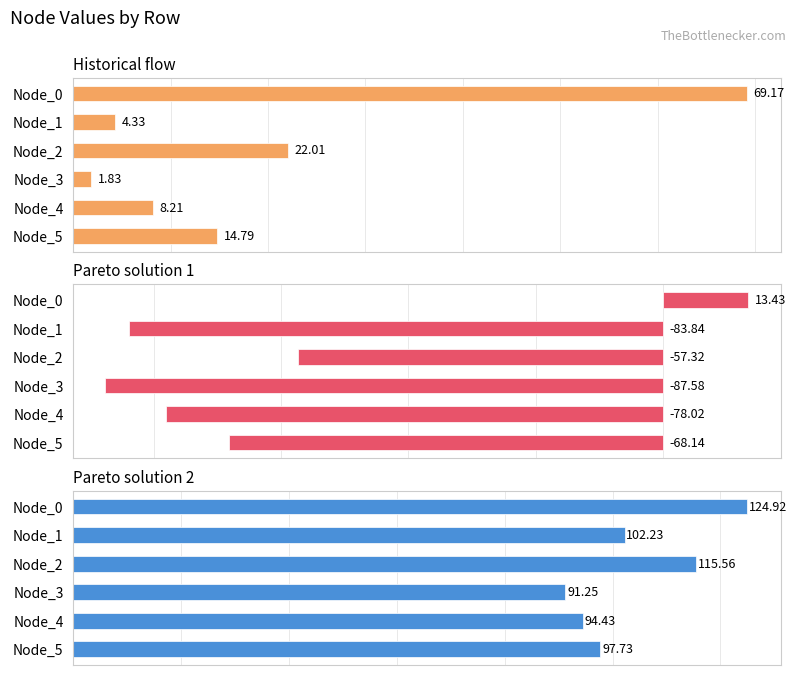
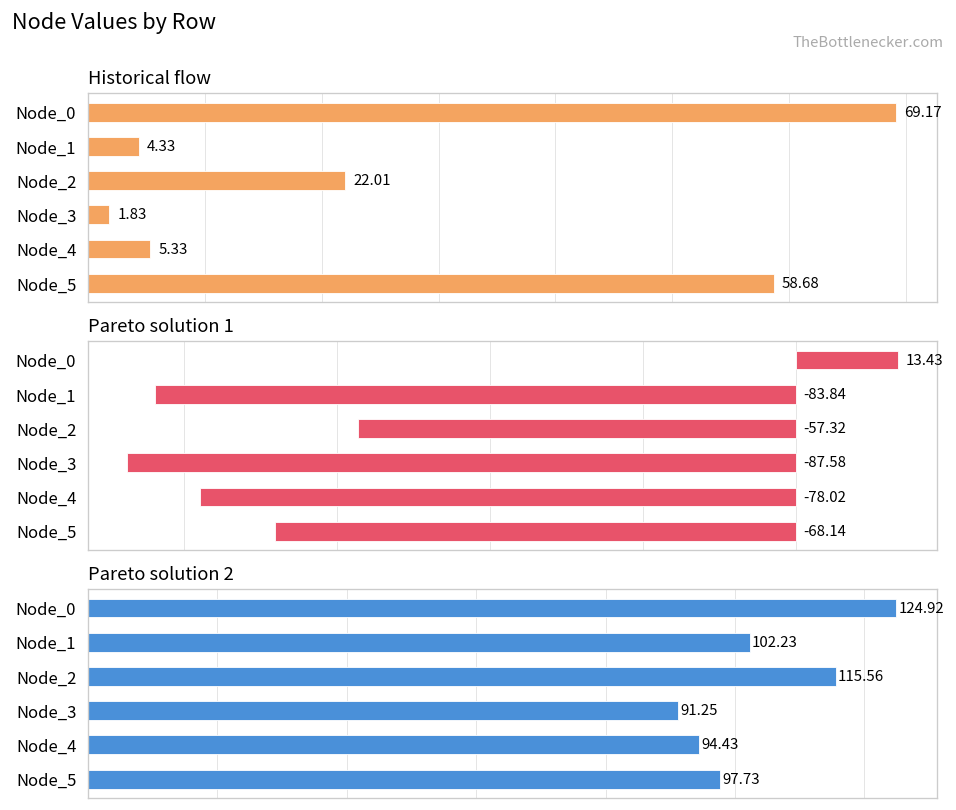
  {
    "Historical flow": {
      "Node_0": 69.17,
      "Node_1": 4.33,
      "Node_2": 22.01,
      "Node_3": 1.83,
-     "Node_4": 8.21,
-     "Node_5": 14.79
+     "Node_4": 5.33,
+     "Node_5": 58.68
    },
    "Pareto solution 1": {
      "Node_0": 13.43
    },
    "Pareto solution 2": {
      "Node_0": 124.92,
      "Node_1": 102.23,
      "Node_2": 115.56,
      "Node_3": 91.25,
      "Node_4": 94.43,
      "Node_5": 97.73
    }
  }
